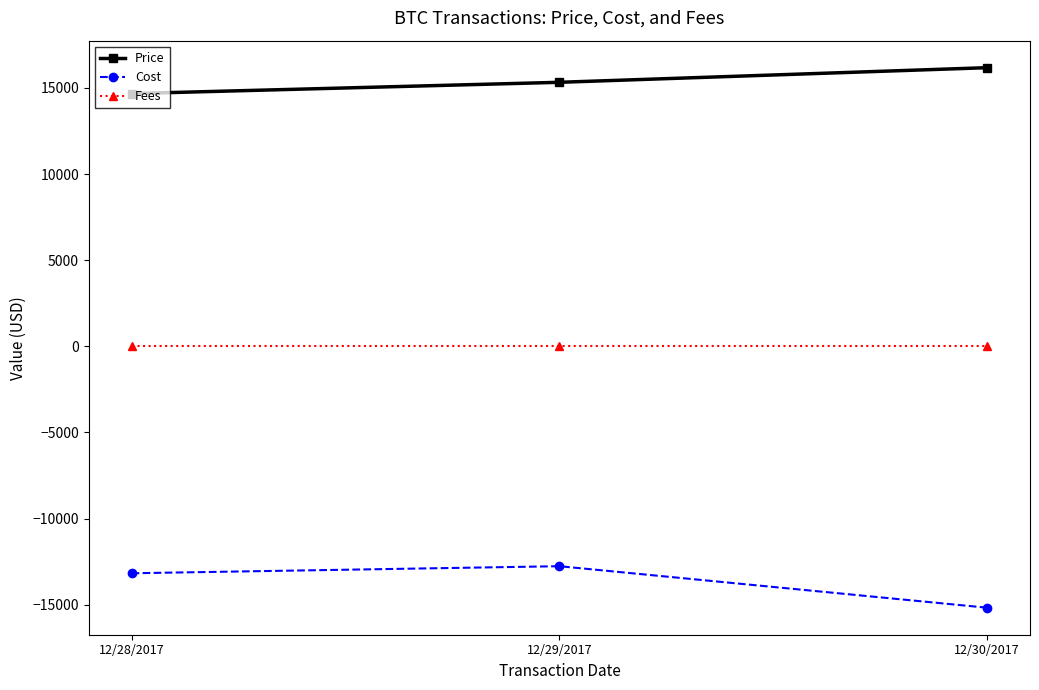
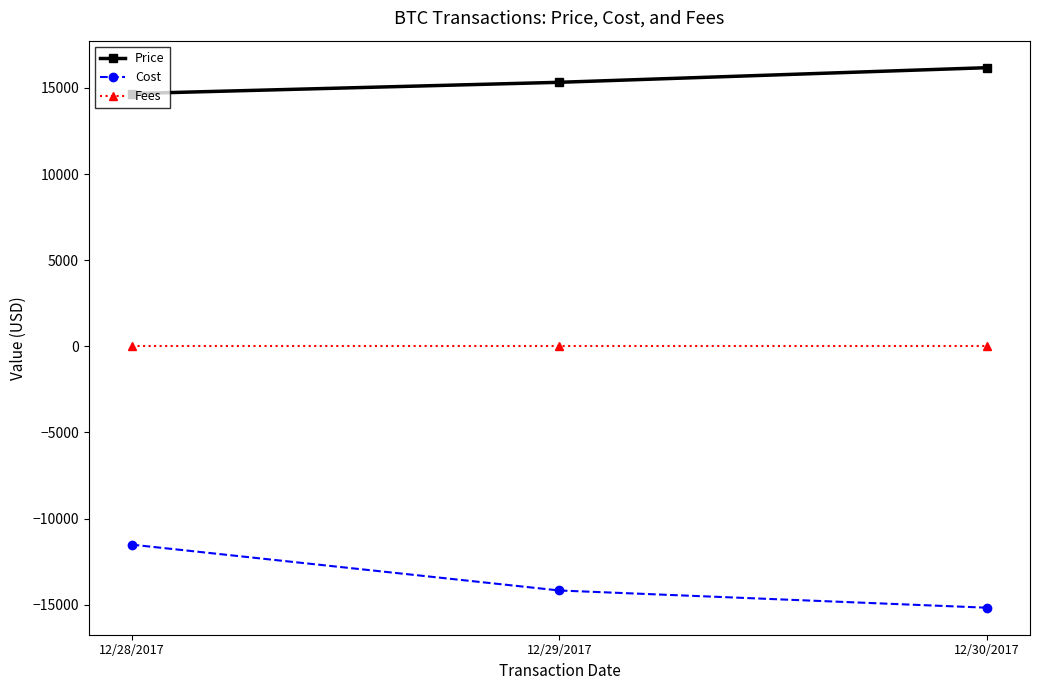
  {
    "Price": {
      "12/29/2017": 15300,
      "12/30/2017": 16200
    },
    "Cost": {
-     "12/28/2017": -13200,
-     "12/29/2017": -12800,
+     "12/28/2017": -11500,
+     "12/29/2017": -14200,
      "12/30/2017": -15200
    },
    "Fees": {
      "12/28/2017": 0,
      "12/29/2017": 0,
      "12/30/2017": 0
    }
  }
